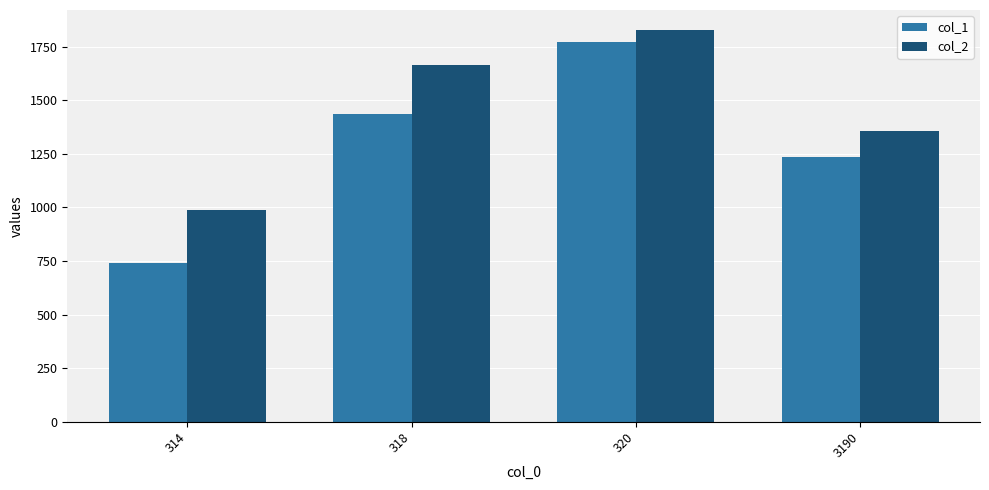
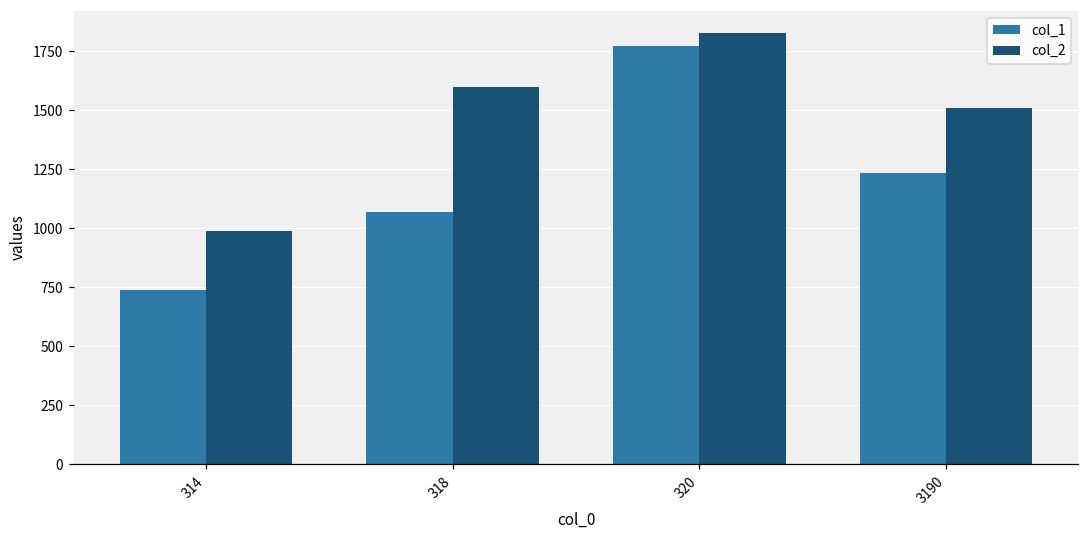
  {
    "col_1": {
      "314": 740,
-     "318": 1440,
+     "318": 1070,
      "320": 1770,
      "3190": 1240
    },
    "col_2": {
      "314": 990,
-     "318": 1670,
+     "318": 1600,
      "320": 1830,
-     "3190": 1360
+     "3190": 1510
    }
  }
